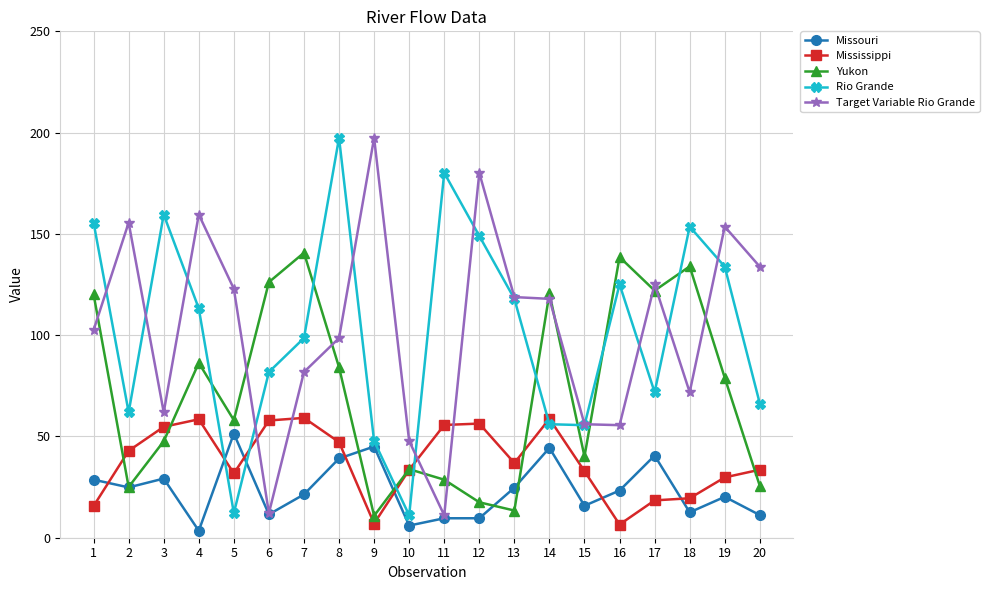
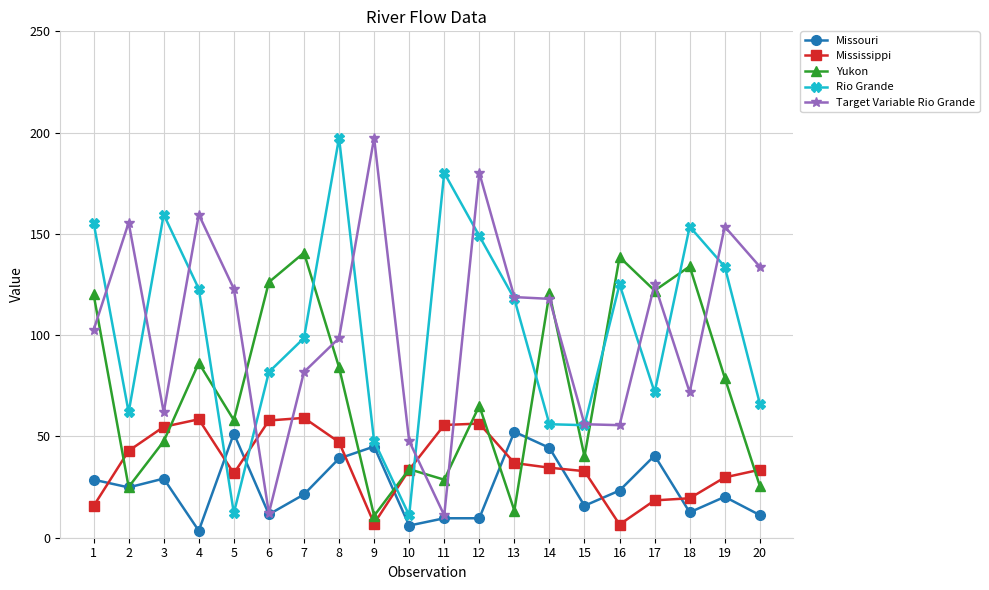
  {
    "Missouri": {
      "1": 29,
      "3": 29,
      "4": 3,
      "5": 51,
      "7": 21,
      "8": 39,
      "9": 45,
      "10": 6,
      "11": 10,
      "12": 10,
-     "13": 25,
+     "13": 52,
      "14": 44,
      "15": 16,
      "16": 23,
      "17": 41,
      "18": 13,
      "19": 20,
      "20": 11
    },
    "Mississippi": {
      "1": 16,
      "2": 43,
      "3": 55,
      "4": 58,
      "5": 32,
      "6": 58,
      "7": 59,
      "8": 47,
      "9": 7,
      "11": 56,
      "12": 56,
      "13": 37,
-     "14": 59,
+     "14": 35,
      "15": 33,
      "16": 7,
      "17": 18,
      "18": 19,
      "19": 30,
      "20": 34
    },
    "Yukon": {
      "1": 120,
      "3": 48,
      "4": 86,
      "5": 58,
      "6": 126,
      "7": 141,
      "8": 84,
      "9": 11,
      "11": 29,
-     "12": 18,
+     "12": 65,
      "13": 13,
      "14": 121,
      "15": 40,
      "16": 139,
      "17": 122,
      "18": 134,
      "19": 79,
      "20": 26
    },
    "Rio Grande": {
      "1": 156,
      "2": 62,
      "3": 160,
-     "4": 113,
+     "4": 123,
      "5": 12,
      "6": 82,
      "7": 99,
      "8": 197,
      "9": 48,
      "10": 11,
      "11": 180,
      "12": 149,
      "14": 56,
      "16": 125,
      "17": 72,
      "18": 154,
      "19": 134,
      "20": 66
    },
    "Target Variable Rio Grande": {
      "1": 103,
      "2": 156,
      "3": 62,
      "4": 160,
      "5": 123,
      "7": 82,
      "8": 99,
      "9": 197,
      "10": 48,
      "11": 11,
      "12": 180,
      "14": 118,
      "16": 56,
      "17": 125,
      "18": 72,
      "19": 154,
      "20": 134
    }
  }
